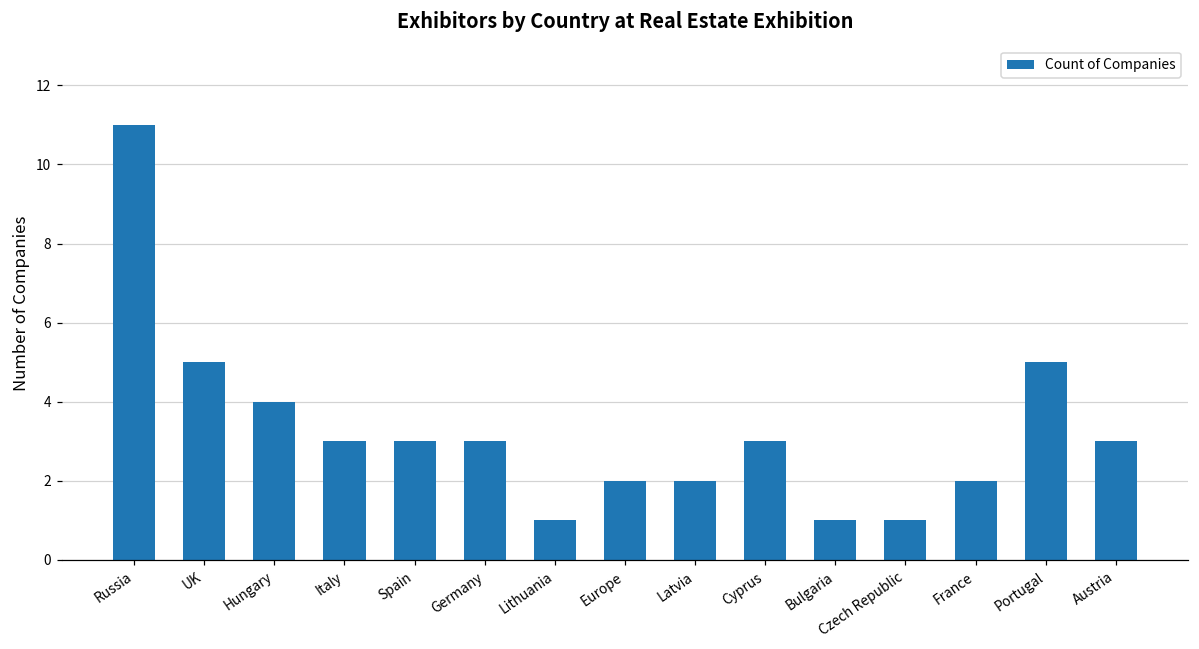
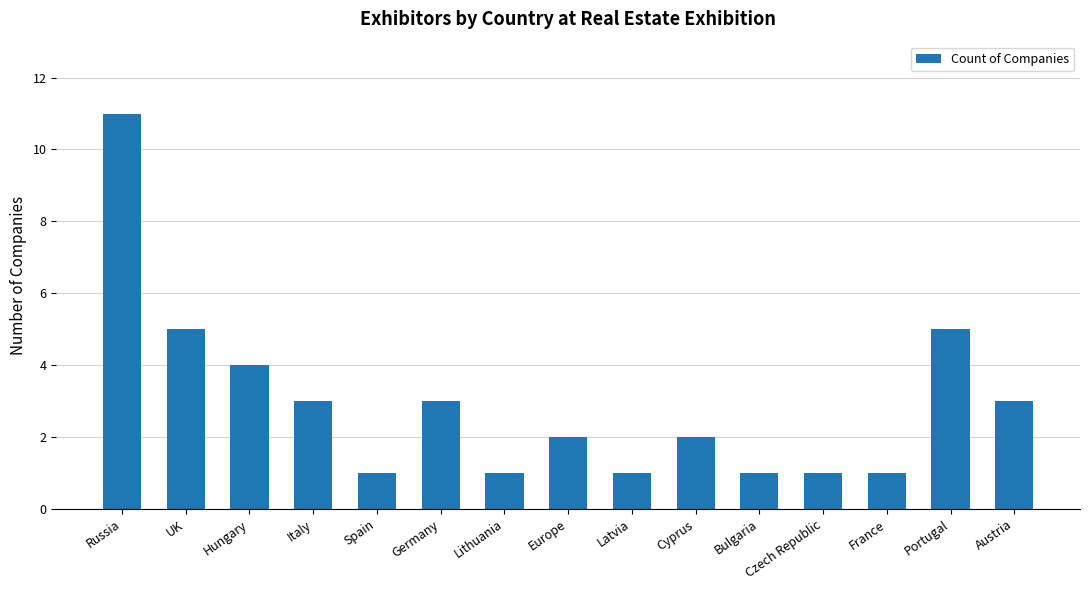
  {
    "Russia": 11,
    "UK": 5,
    "Hungary": 4,
    "Italy": 3,
-   "Spain": 3,
+   "Spain": 1,
    "Germany": 3,
    "Lithuania": 1,
    "Europe": 2,
-   "Latvia": 2,
-   "Cyprus": 3,
+   "Latvia": 1,
+   "Cyprus": 2,
    "Bulgaria": 1,
    "Czech Republic": 1,
-   "France": 2,
+   "France": 1,
    "Portugal": 5,
    "Austria": 3
  }
